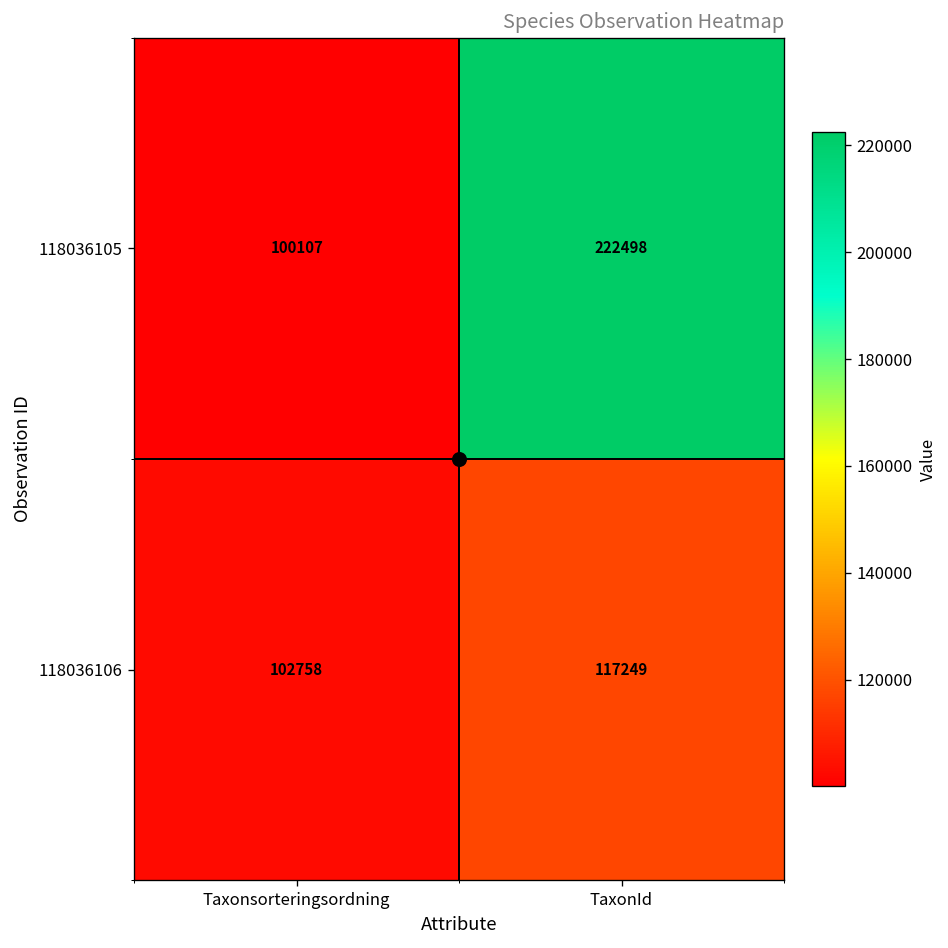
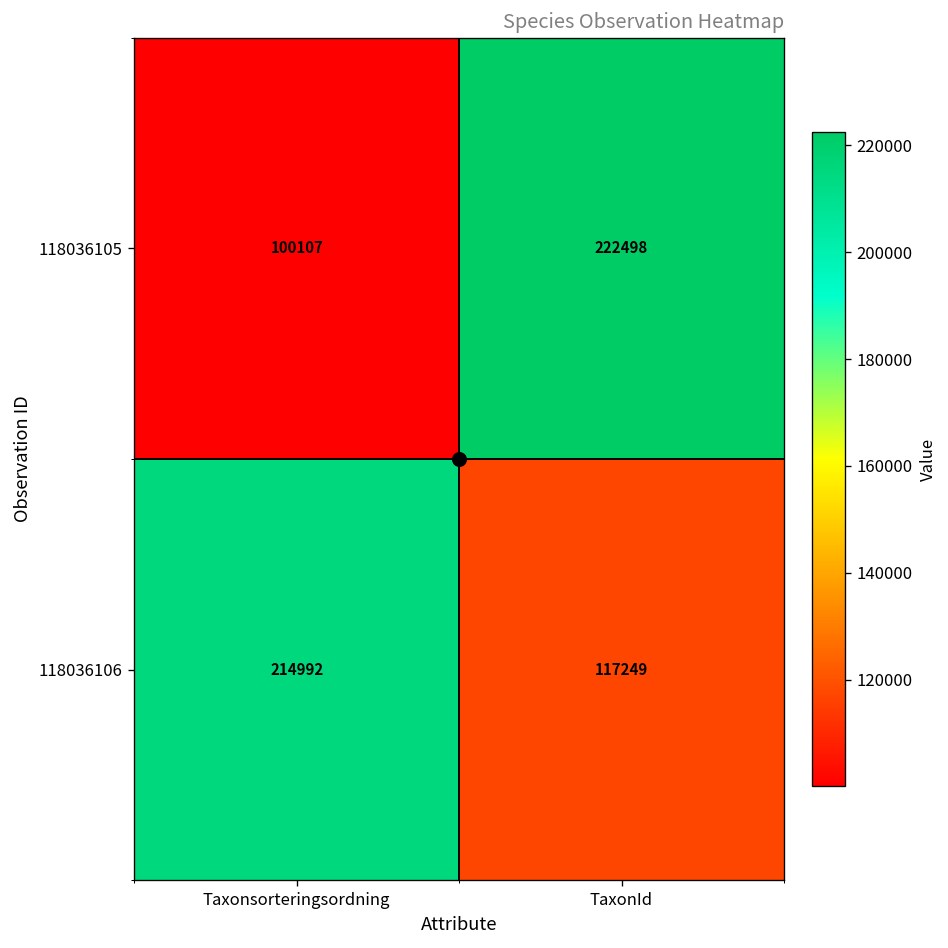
  {
    "118036105": {
      "Taxonsorteringsordning": 100107,
      "TaxonId": 222498
    },
    "118036106": {
-     "Taxonsorteringsordning": 102758,
+     "Taxonsorteringsordning": 214992,
      "TaxonId": 117249
    }
  }
